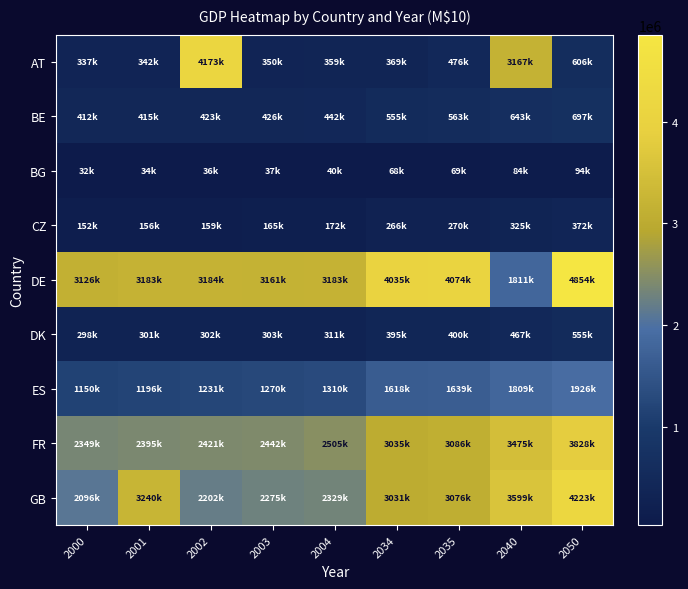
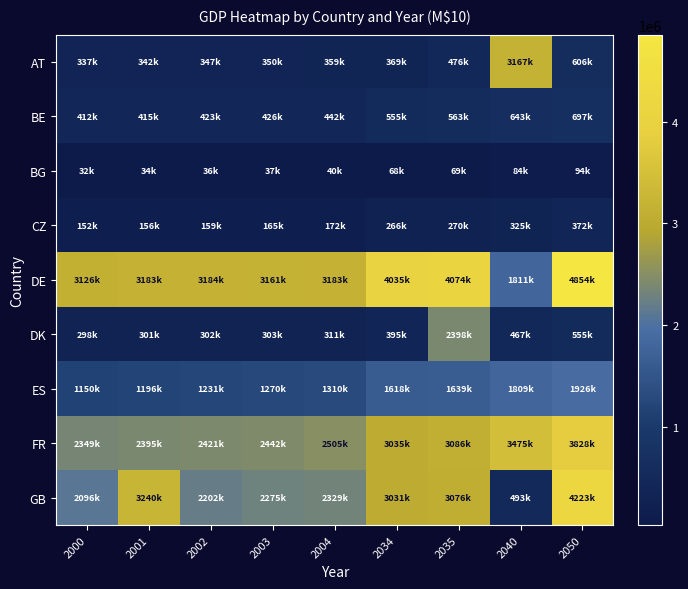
  {
    "AT": {
      "2000": "337k",
      "2001": "342k",
-     "2002": "4173k",
+     "2002": "347k",
      "2003": "350k",
      "2004": "359k",
      "2034": "369k",
      "2035": "476k",
      "2040": "3167k",
      "2050": "606k"
    },
    "BE": {
      "2000": "412k",
      "2001": "415k",
      "2002": "423k",
      "2003": "426k",
      "2004": "442k",
      "2034": "555k",
      "2035": "563k",
      "2040": "643k",
      "2050": "697k"
    },
    "BG": {
      "2000": "32k",
      "2001": "34k",
      "2002": "36k",
      "2003": "37k",
      "2004": "40k",
      "2034": "68k",
      "2035": "69k",
      "2040": "84k",
      "2050": "94k"
    },
    "CZ": {
      "2000": "152k",
      "2001": "156k",
      "2002": "159k",
      "2003": "165k",
      "2004": "172k",
      "2034": "266k",
      "2035": "270k",
      "2040": "325k",
      "2050": "372k"
    },
    "DE": {
      "2000": "3126k",
      "2001": "3183k",
      "2002": "3184k",
      "2003": "3161k",
      "2004": "3183k",
      "2034": "4035k",
      "2035": "4074k",
      "2040": "1811k",
      "2050": "4854k"
    },
    "DK": {
      "2000": "298k",
      "2001": "301k",
      "2002": "302k",
      "2003": "303k",
      "2004": "311k",
      "2034": "395k",
-     "2035": "400k",
+     "2035": "2398k",
      "2040": "467k",
      "2050": "555k"
    },
    "ES": {
      "2000": "1150k",
      "2001": "1196k",
      "2002": "1231k",
      "2003": "1270k",
      "2004": "1310k",
      "2034": "1618k",
      "2035": "1639k",
      "2040": "1809k",
      "2050": "1926k"
    },
    "FR": {
      "2000": "2349k",
      "2001": "2395k",
      "2002": "2421k",
      "2003": "2442k",
      "2004": "2505k",
      "2034": "3035k",
      "2035": "3086k",
      "2040": "3475k",
      "2050": "3828k"
    },
    "GB": {
      "2000": "2096k",
      "2001": "3240k",
      "2002": "2202k",
      "2003": "2275k",
      "2004": "2329k",
      "2034": "3031k",
      "2035": "3076k",
-     "2040": "3599k",
+     "2040": "493k",
      "2050": "4223k"
    }
  }
